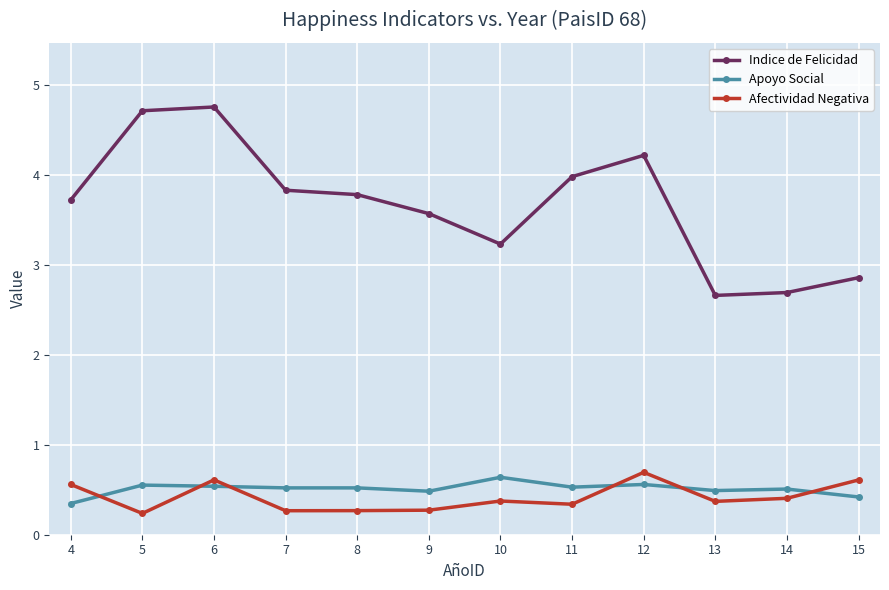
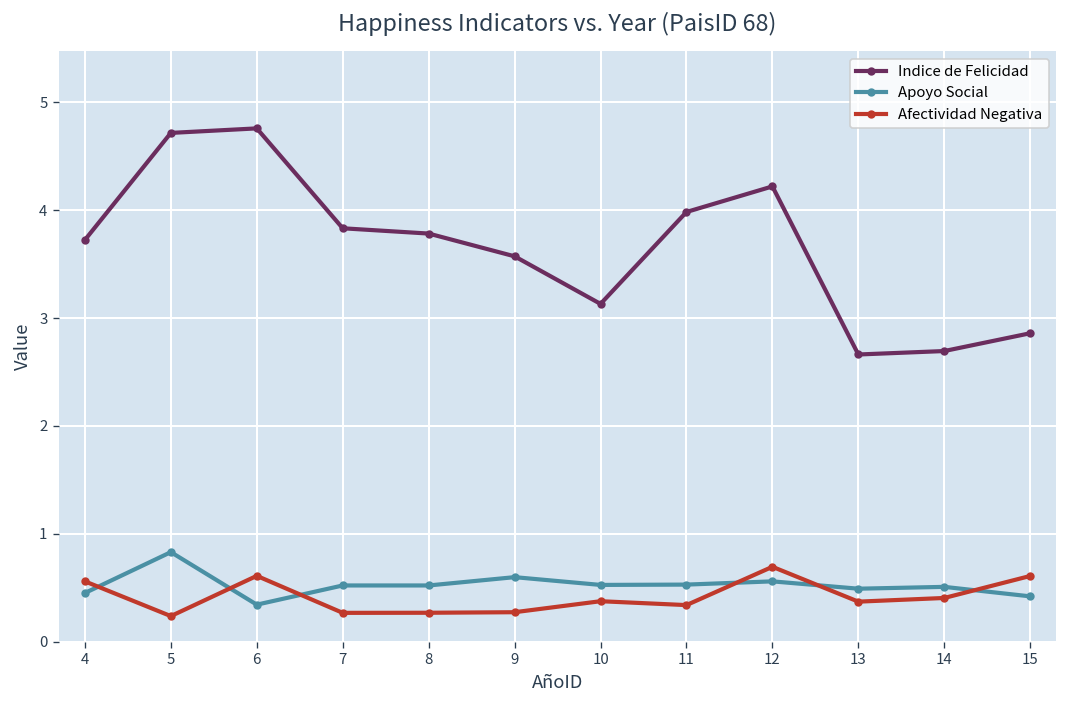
  {
    "Indice de Felicidad": {
      "4": 3.7,
      "5": 4.7,
      "6": 4.8,
      "7": 3.8,
      "8": 3.8,
      "9": 3.6,
-     "10": 3.2,
+     "10": 3.1,
      "11": 4.0,
      "12": 4.2,
      "13": 2.7,
      "14": 2.7,
      "15": 2.9
    },
    "Apoyo Social": {
-     "4": 0.3,
-     "5": 0.6,
-     "6": 0.5,
+     "4": 0.5,
+     "5": 0.8,
+     "6": 0.3,
      "7": 0.5,
      "8": 0.5,
-     "9": 0.5,
-     "10": 0.6,
+     "9": 0.6,
+     "10": 0.5,
      "11": 0.5,
      "12": 0.6,
      "13": 0.5,
      "14": 0.5,
      "15": 0.4
    },
    "Afectividad Negativa": {
      "4": 0.6,
      "5": 0.2,
      "6": 0.6,
      "7": 0.3,
      "8": 0.3,
      "9": 0.3,
      "10": 0.4,
      "11": 0.3,
      "12": 0.7,
      "13": 0.4,
      "14": 0.4,
      "15": 0.6
    }
  }
